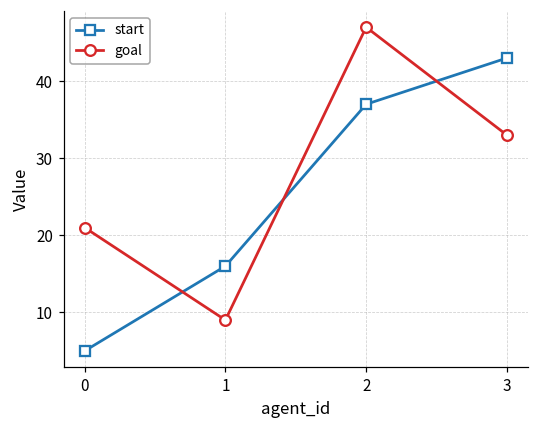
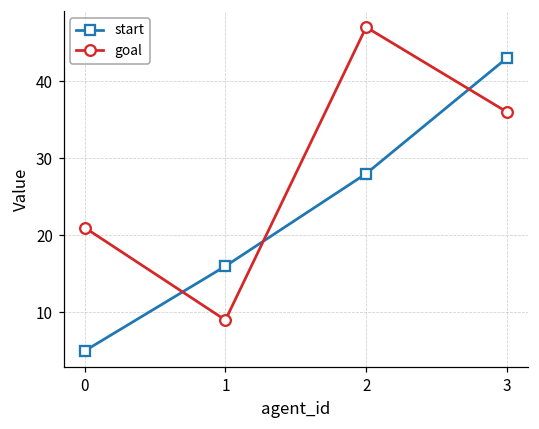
  {
    "start": {
      "0": 5,
      "1": 16,
-     "2": 37,
+     "2": 28,
      "3": 43
    },
    "goal": {
      "0": 21,
      "1": 9,
      "2": 47,
-     "3": 33
+     "3": 36
    }
  }
